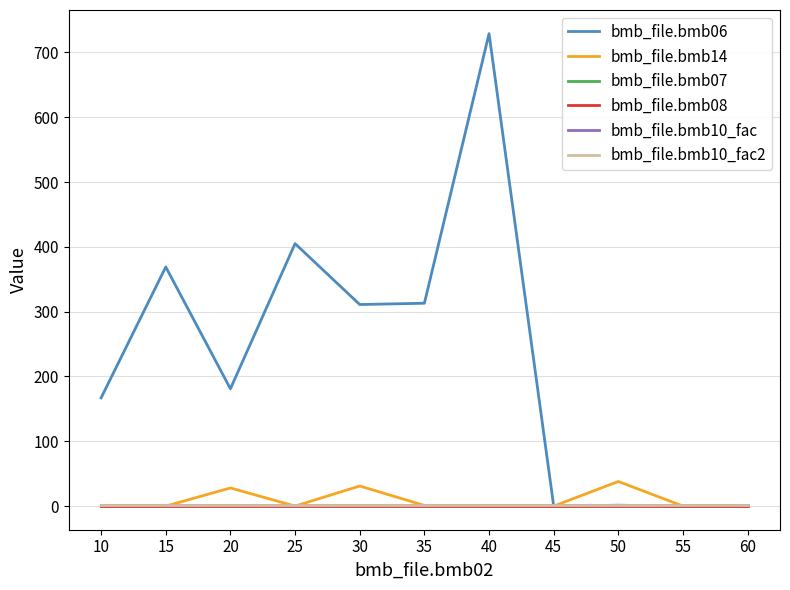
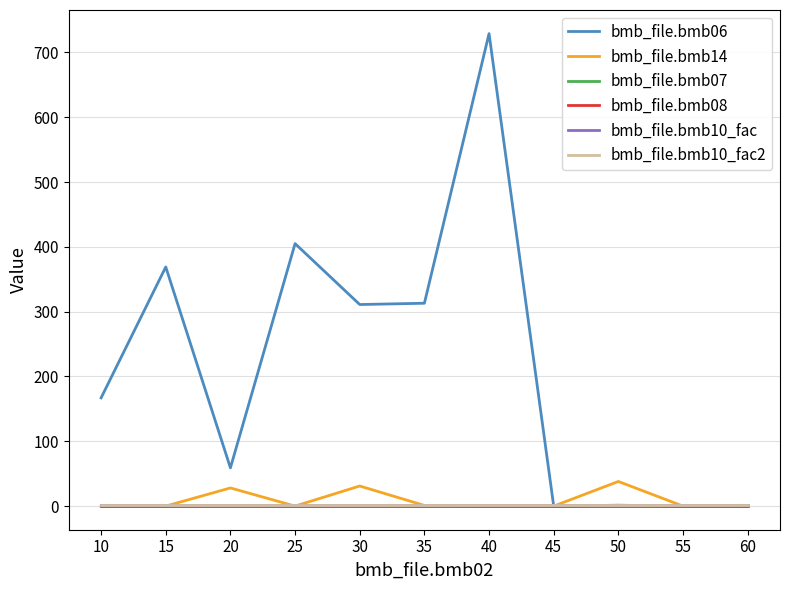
  {
    "bmb_file.bmb06": {
      "10": 170,
      "15": 370,
-     "20": 180,
+     "20": 60,
      "25": 410,
      "30": 310,
      "35": 310,
      "40": 730
    },
    "bmb_file.bmb14": {
      "20": 30,
      "30": 30,
      "50": 40
    },
    "bmb_file.bmb10_fac2": {
      "20": 0,
      "30": 0
    }
  }
